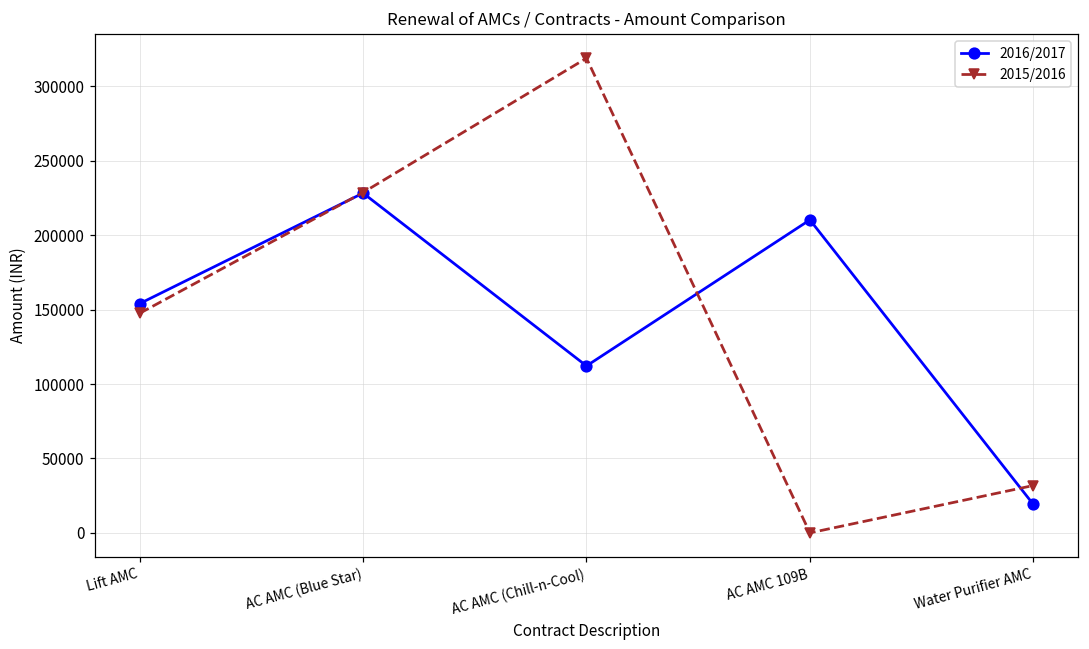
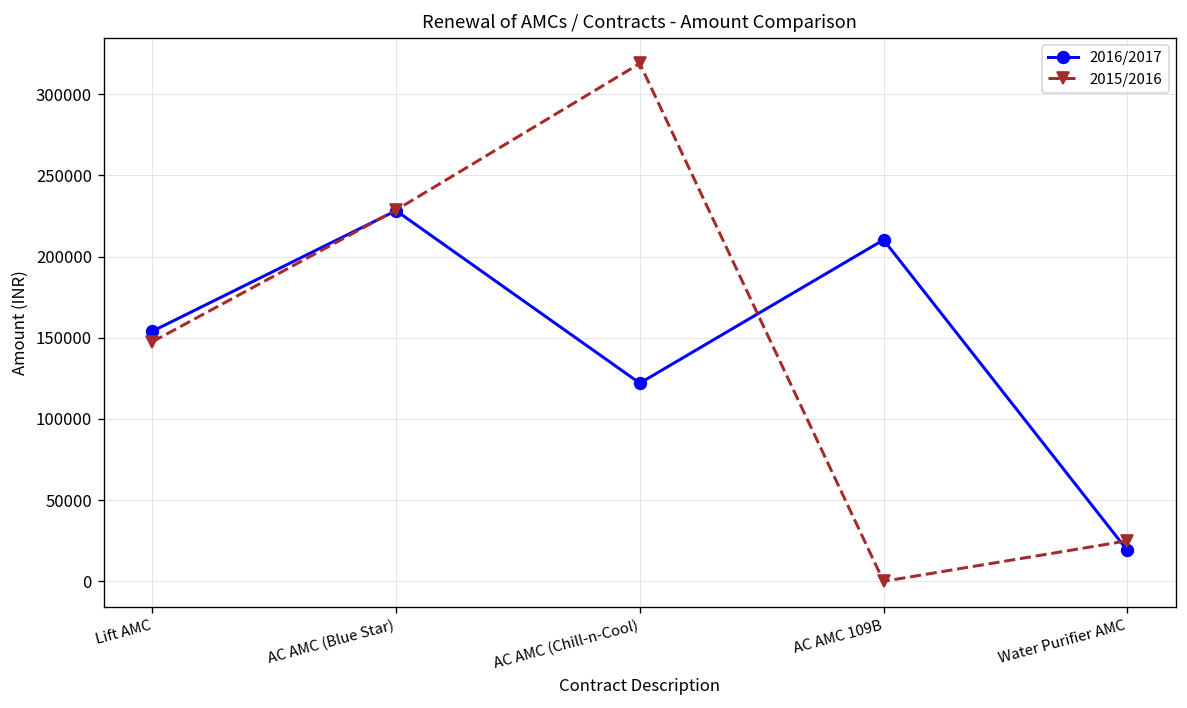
  {
    "2016/2017": {
      "Lift AMC": 154000,
-     "AC AMC (Chill-n-Cool)": 112000,
+     "AC AMC (Chill-n-Cool)": 122000,
      "AC AMC 109B": 210000,
      "Water Purifier AMC": 19000
    },
    "2015/2016": {
      "Lift AMC": 148000,
      "AC AMC (Chill-n-Cool)": 319000,
      "AC AMC 109B": 0,
-     "Water Purifier AMC": 32000
+     "Water Purifier AMC": 25000
    }
  }
